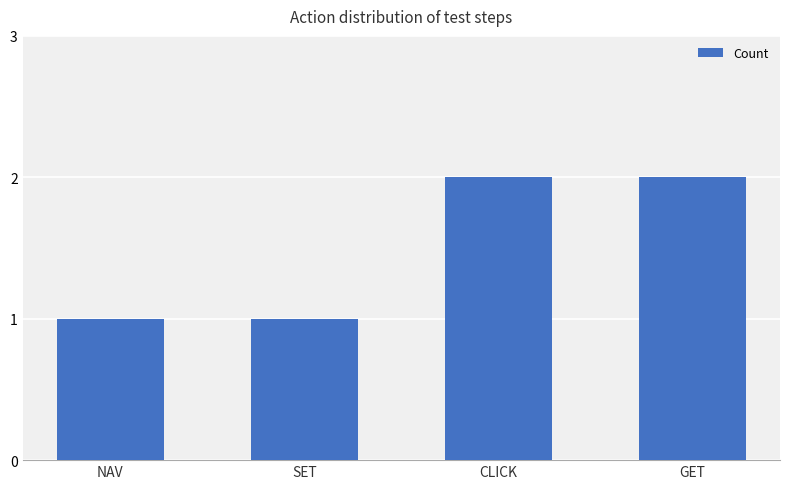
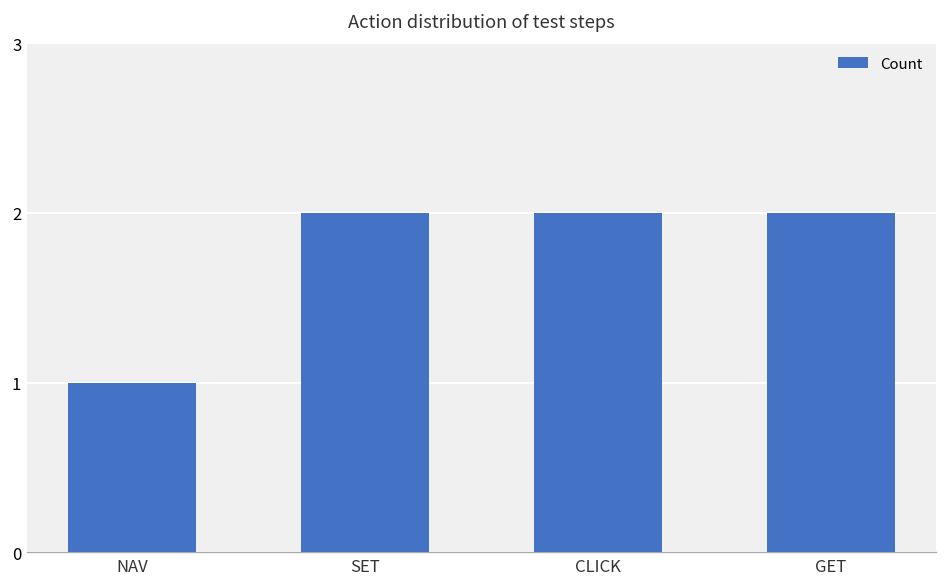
  {
    "NAV": 1,
-   "SET": 1,
+   "SET": 2,
    "CLICK": 2,
    "GET": 2
  }
